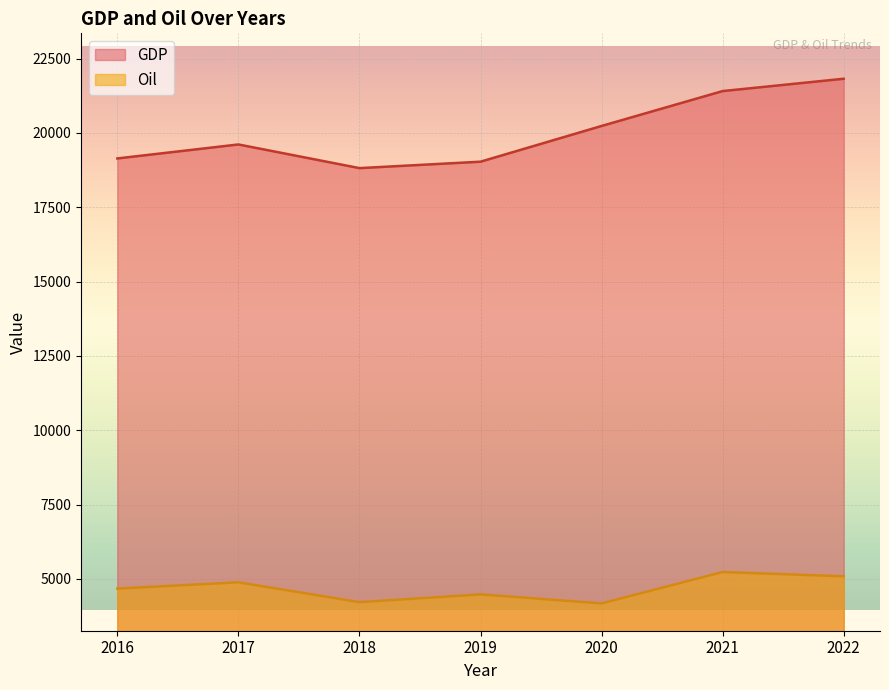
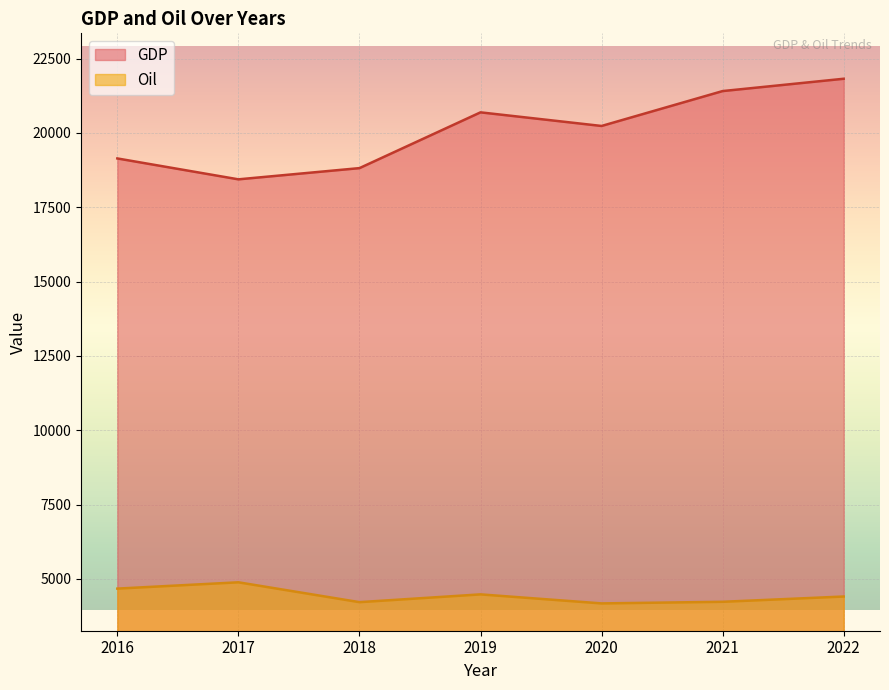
  {
    "GDP": {
      "2016": 19100,
-     "2017": 19600,
+     "2017": 18400,
      "2018": 18800,
-     "2019": 19000,
+     "2019": 20700,
      "2020": 20200,
      "2021": 21400,
      "2022": 21800
    },
    "Oil": {
      "2016": 4700,
      "2017": 4900,
      "2018": 4200,
      "2019": 4500,
      "2020": 4200,
-     "2021": 5200,
-     "2022": 5100
+     "2021": 4200,
+     "2022": 4400
    }
  }
